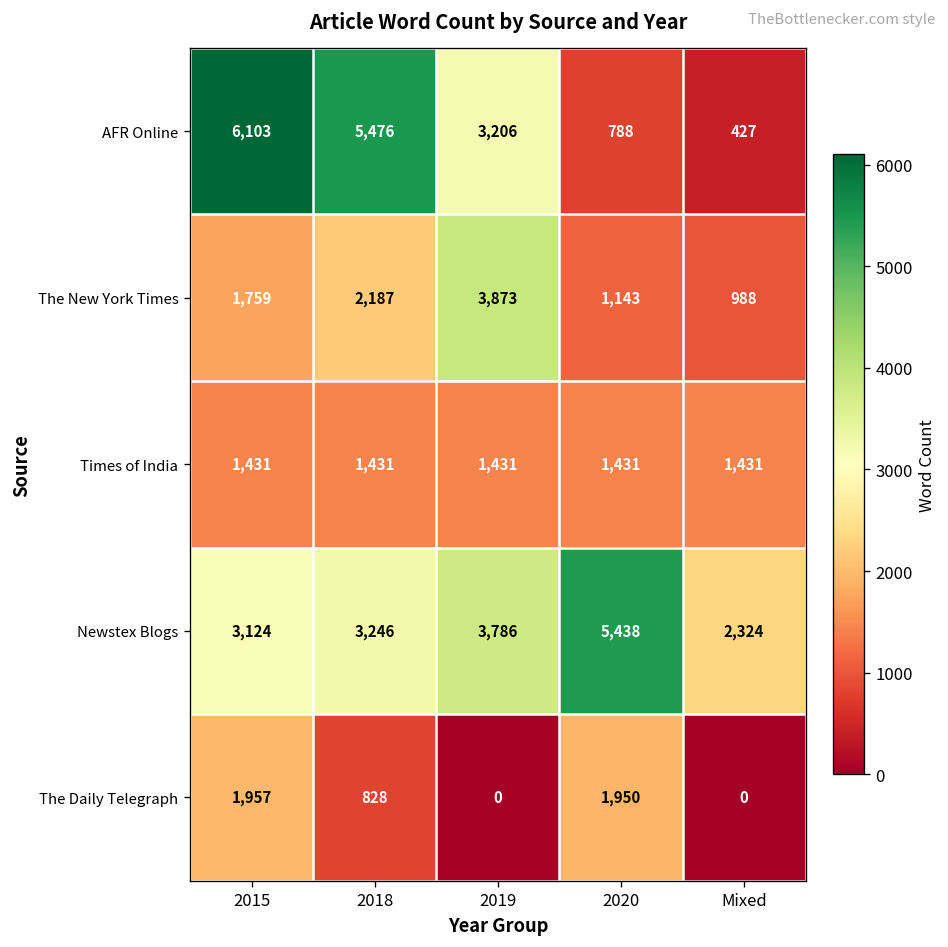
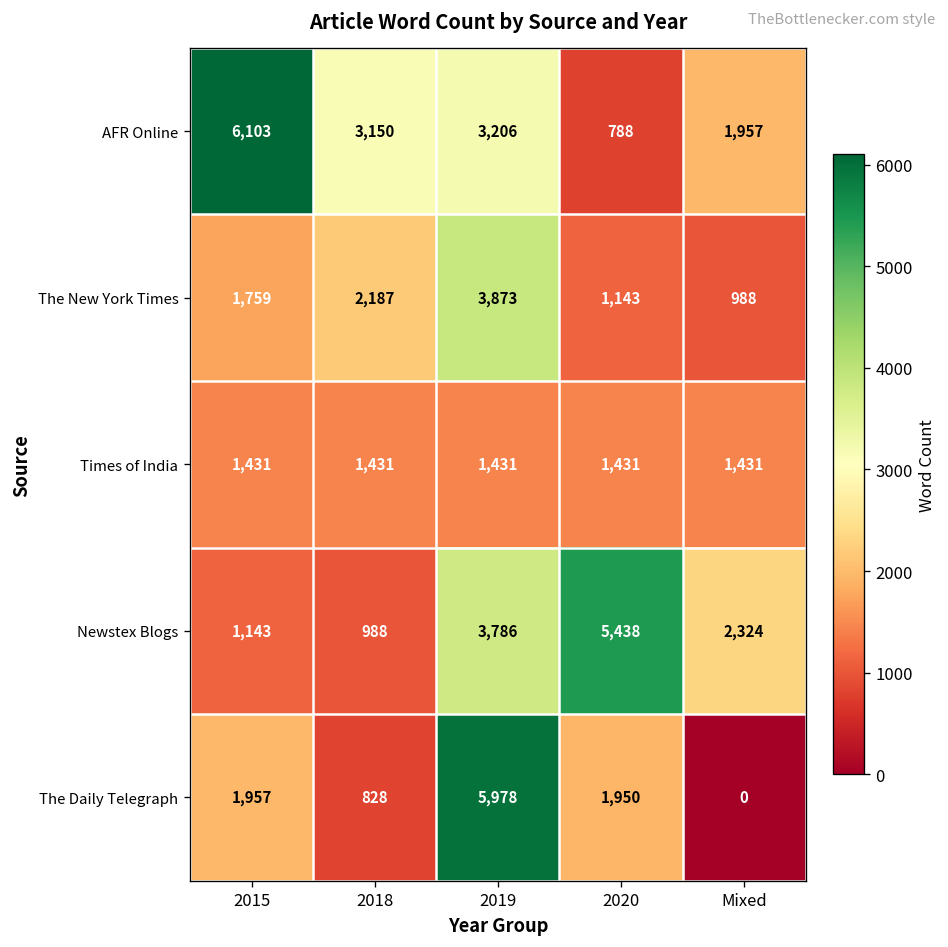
  {
    "AFR Online": {
      "2015": "6,103",
-     "2018": "5,476",
+     "2018": "3,150",
      "2019": "3,206",
      "2020": "788",
-     "Mixed": "427"
+     "Mixed": "1,957"
    },
    "The New York Times": {
      "2015": "1,759",
      "2018": "2,187",
      "2019": "3,873",
      "2020": "1,143",
      "Mixed": "988"
    },
    "Times of India": {
      "2015": "1,431",
      "2018": "1,431",
      "2019": "1,431",
      "2020": "1,431",
      "Mixed": "1,431"
    },
    "Newstex Blogs": {
-     "2015": "3,124",
-     "2018": "3,246",
+     "2015": "1,143",
+     "2018": "988",
      "2019": "3,786",
      "2020": "5,438",
      "Mixed": "2,324"
    },
    "The Daily Telegraph": {
      "2015": "1,957",
      "2018": "828",
-     "2019": "0",
+     "2019": "5,978",
      "2020": "1,950",
      "Mixed": "0"
    }
  }
